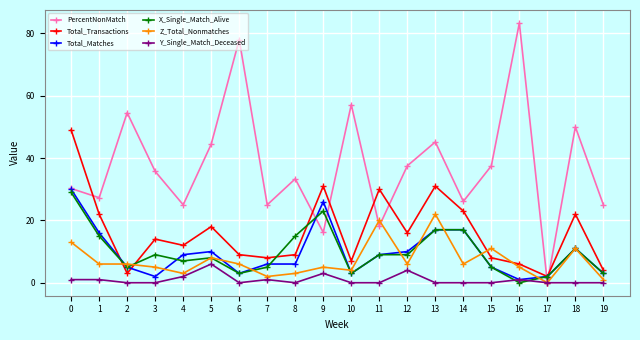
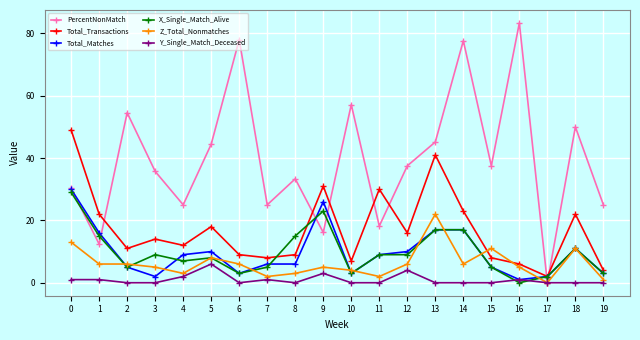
  {
    "PercentNonMatch": {
-     "1": 27,
+     "1": 12,
      "2": 55,
      "3": 36,
      "4": 25,
      "5": 44,
      "7": 25,
      "8": 33,
      "9": 16,
      "10": 57,
      "11": 18,
      "12": 38,
      "13": 45,
-     "14": 26,
+     "14": 78,
      "15": 38,
      "16": 83,
      "18": 50,
      "19": 25
    },
    "Total_Transactions": {
      "0": 49,
      "1": 22,
-     "2": 3,
+     "2": 11,
      "3": 14,
      "4": 12,
      "5": 18,
      "6": 9,
      "7": 8,
      "8": 9,
      "9": 31,
      "10": 7,
      "11": 30,
      "12": 16,
-     "13": 31,
+     "13": 41,
      "14": 23,
      "15": 8,
      "16": 6,
      "18": 22,
      "19": 4
    },
    "Total_Matches": {
      "1": 16,
      "3": 2,
      "4": 9,
      "5": 10,
      "7": 6,
      "8": 6,
      "9": 26,
      "12": 10
    },
    "X_Single_Match_Alive": {
      "0": 29,
      "1": 15,
      "3": 9,
      "4": 7,
      "7": 5,
      "8": 15,
      "9": 23,
      "12": 9,
      "16": 0
    },
    "Z_Total_Nonmatches": {
      "0": 13,
      "1": 6,
      "2": 6,
      "3": 5,
      "4": 3,
      "6": 6,
      "7": 2,
      "8": 3,
      "9": 5,
      "10": 4,
-     "11": 20,
+     "11": 2,
      "12": 6,
      "13": 22,
      "14": 6,
      "15": 11,
      "16": 5,
      "19": 1
    },
    "Y_Single_Match_Deceased": {
      "0": 1,
      "1": 1,
      "2": 0,
      "3": 0,
      "4": 2,
      "5": 6,
      "6": 0,
      "7": 1,
      "8": 0,
      "9": 3,
      "10": 0,
      "11": 0,
      "12": 4,
      "13": 0,
      "14": 0,
      "15": 0,
      "18": 0,
      "19": 0
    }
  }
